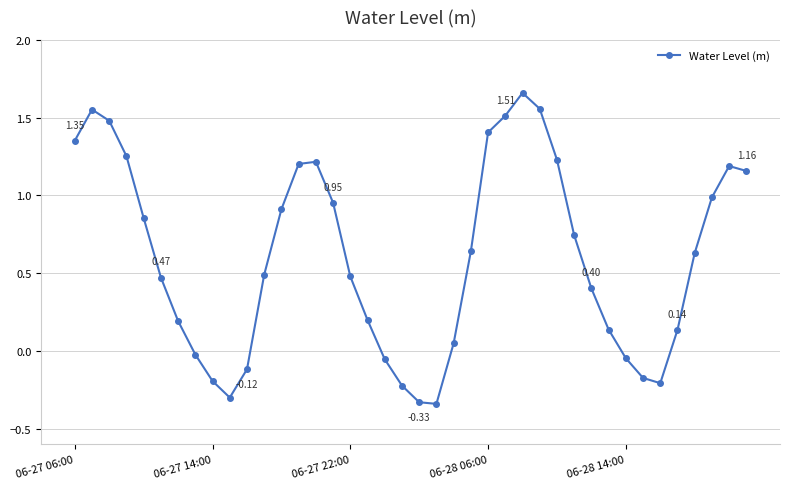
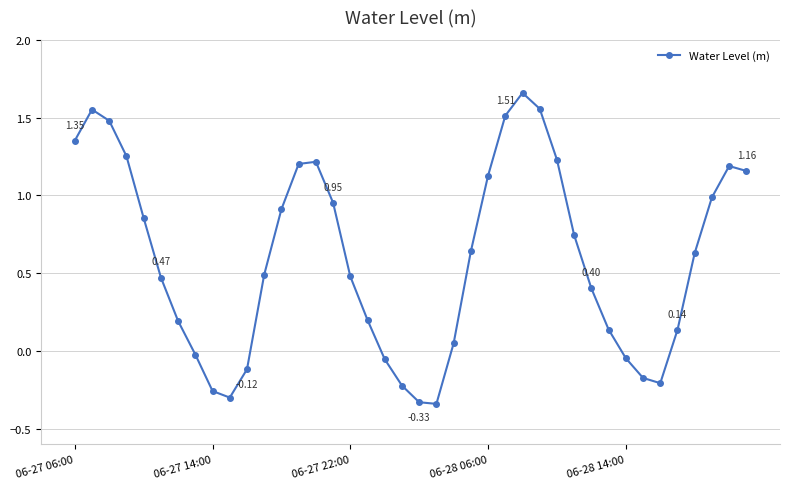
  {
-   "06-27 14:00": -0.19,
+   "06-27 14:00": -0.26,
    "06-27 22:00": 0.48,
-   "06-28 06:00": 1.40,
+   "06-28 06:00": 1.13,
    "06-28 14:00": -0.05
  }
